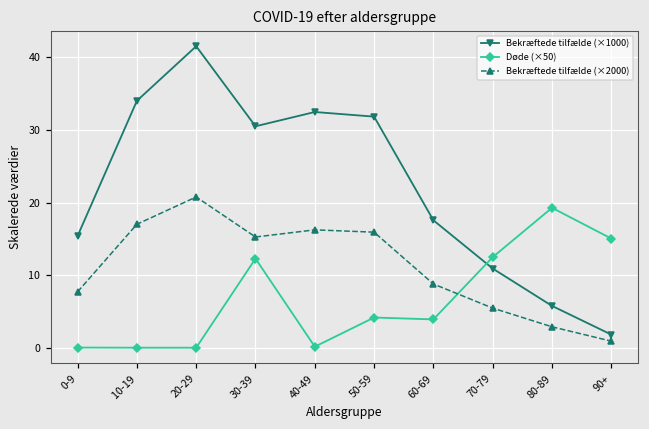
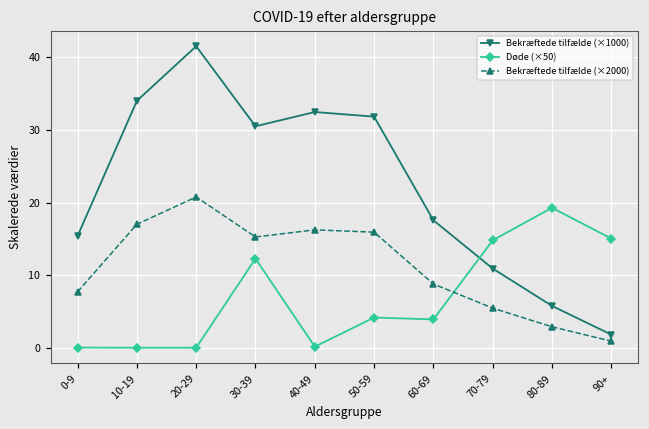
  {
    "Døde (×50)": {
      "0-9": 0,
      "10-19": 0,
      "20-29": 0,
      "30-39": 12,
      "40-49": 0,
      "50-59": 4,
      "60-69": 4,
-     "70-79": 12,
+     "70-79": 15,
      "80-89": 19,
      "90+": 15
    }
  }
